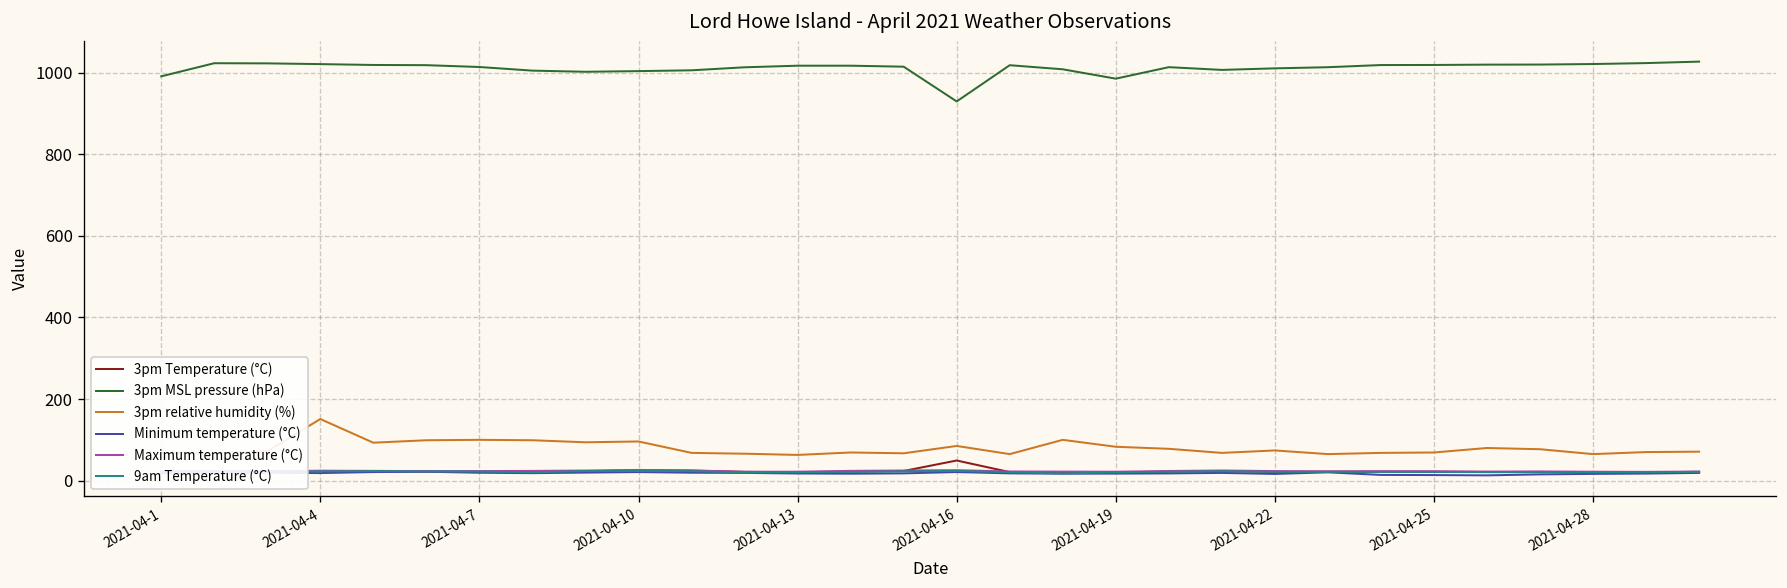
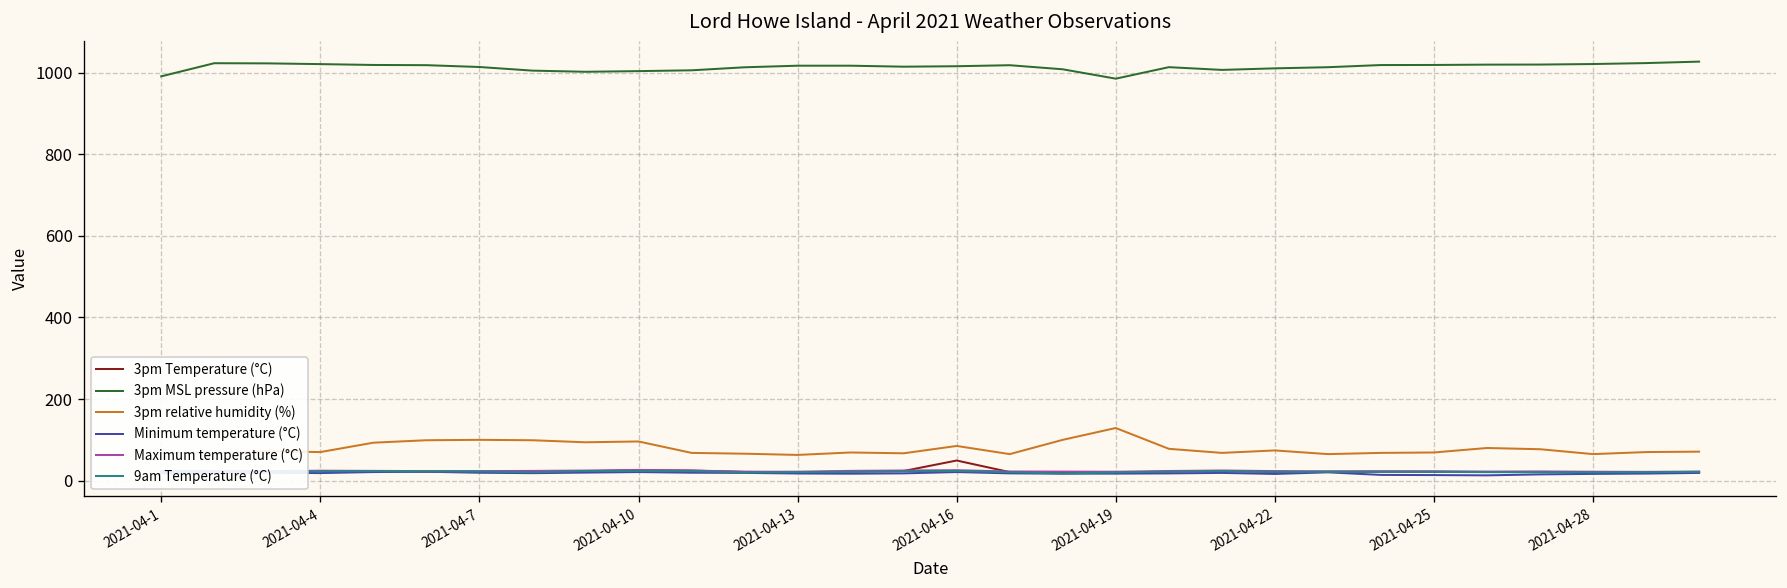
  {
    "3pm Temperature (°C)": {
      "2021-04-16": 50
    },
    "3pm MSL pressure (hPa)": {
      "2021-04-1": 990,
      "2021-04-4": 1020,
      "2021-04-7": 1010,
      "2021-04-10": 1000,
      "2021-04-13": 1020,
-     "2021-04-16": 930,
+     "2021-04-16": 1020,
      "2021-04-19": 990,
      "2021-04-22": 1010,
      "2021-04-25": 1020,
      "2021-04-28": 1020
    },
    "3pm relative humidity (%)": {
-     "2021-04-4": 150,
+     "2021-04-4": 70,
      "2021-04-7": 100,
      "2021-04-10": 100,
      "2021-04-13": 60,
      "2021-04-16": 90,
-     "2021-04-19": 80,
+     "2021-04-19": 130,
      "2021-04-22": 70,
      "2021-04-25": 70,
      "2021-04-28": 70
    },
    "Minimum temperature (°C)": {
      "2021-04-25": 10
    }
  }
